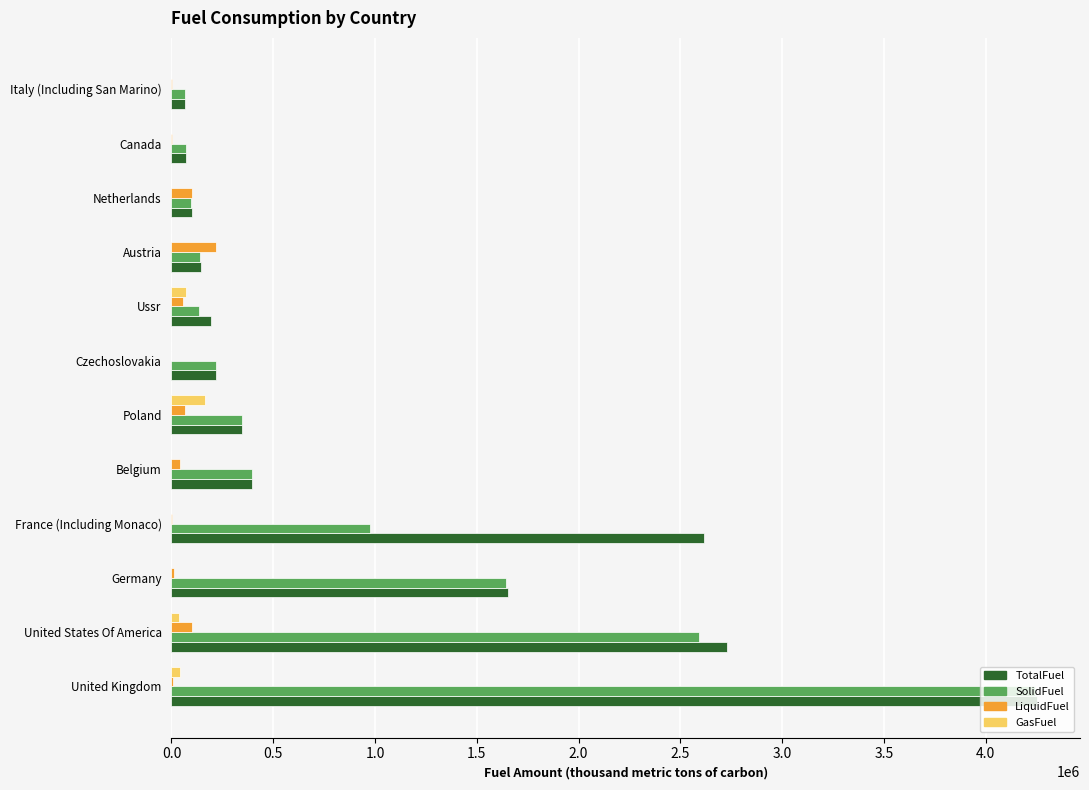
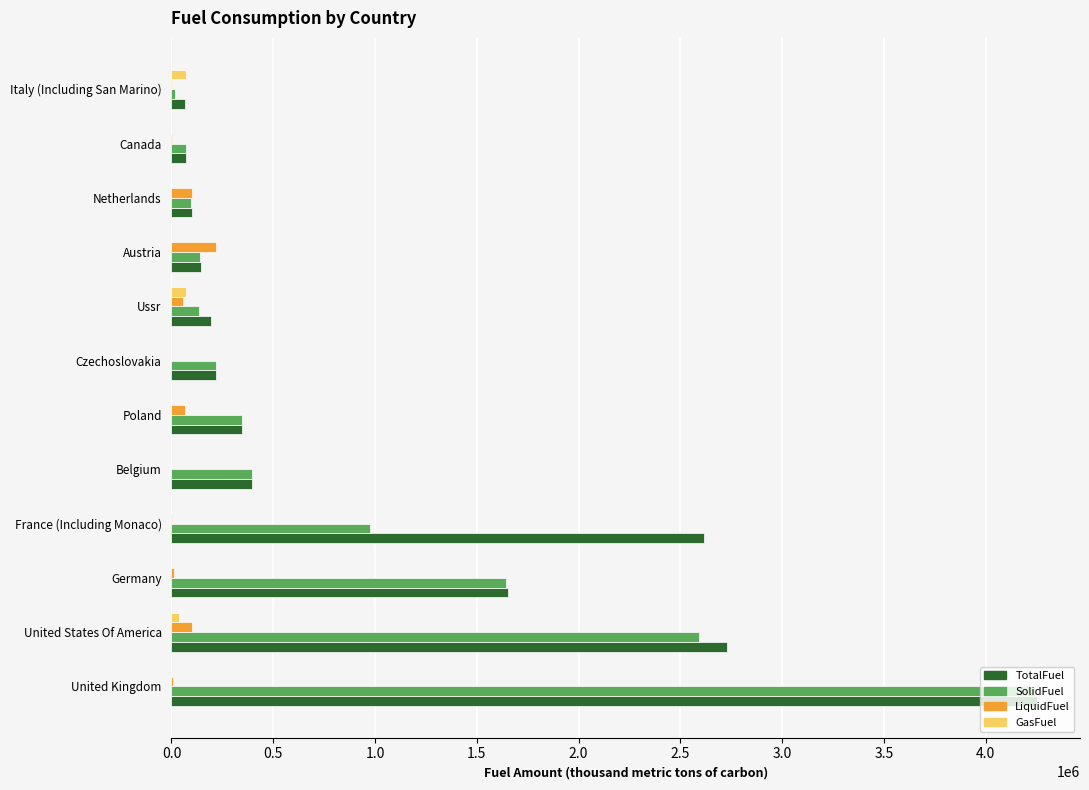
  {
    "TotalFuel": {
      "Italy (Including San Marino)": 70000,
      "Canada": 70000,
      "Netherlands": 100000,
      "Austria": 150000,
      "Ussr": 190000,
      "Czechoslovakia": 220000,
      "Poland": 350000,
      "Belgium": 400000,
      "France (Including Monaco)": 2620000,
      "Germany": 1650000,
      "United States Of America": 2730000
    },
    "SolidFuel": {
-     "Italy (Including San Marino)": 60000,
+     "Italy (Including San Marino)": 20000,
      "Canada": 70000,
      "Netherlands": 100000,
      "Austria": 140000,
      "Ussr": 140000,
      "Czechoslovakia": 220000,
      "Poland": 340000,
      "Belgium": 400000,
      "France (Including Monaco)": 970000,
      "Germany": 1640000,
      "United States Of America": 2590000
    },
    "LiquidFuel": {
      "Netherlands": 100000,
      "Austria": 220000,
      "Ussr": 60000,
      "Czechoslovakia": 0,
      "Poland": 70000,
-     "Belgium": 40000,
+     "Belgium": 0,
      "United States Of America": 100000
    },
    "GasFuel": {
-     "Italy (Including San Marino)": 0,
+     "Italy (Including San Marino)": 70000,
      "Canada": 0,
      "Netherlands": 0,
      "Austria": 0,
      "Ussr": 70000,
      "Czechoslovakia": 0,
-     "Poland": 170000,
+     "Poland": 0,
      "Belgium": 0,
      "France (Including Monaco)": 0,
      "Germany": 0,
      "United States Of America": 40000,
-     "United Kingdom": 40000
+     "United Kingdom": 0
    }
  }
